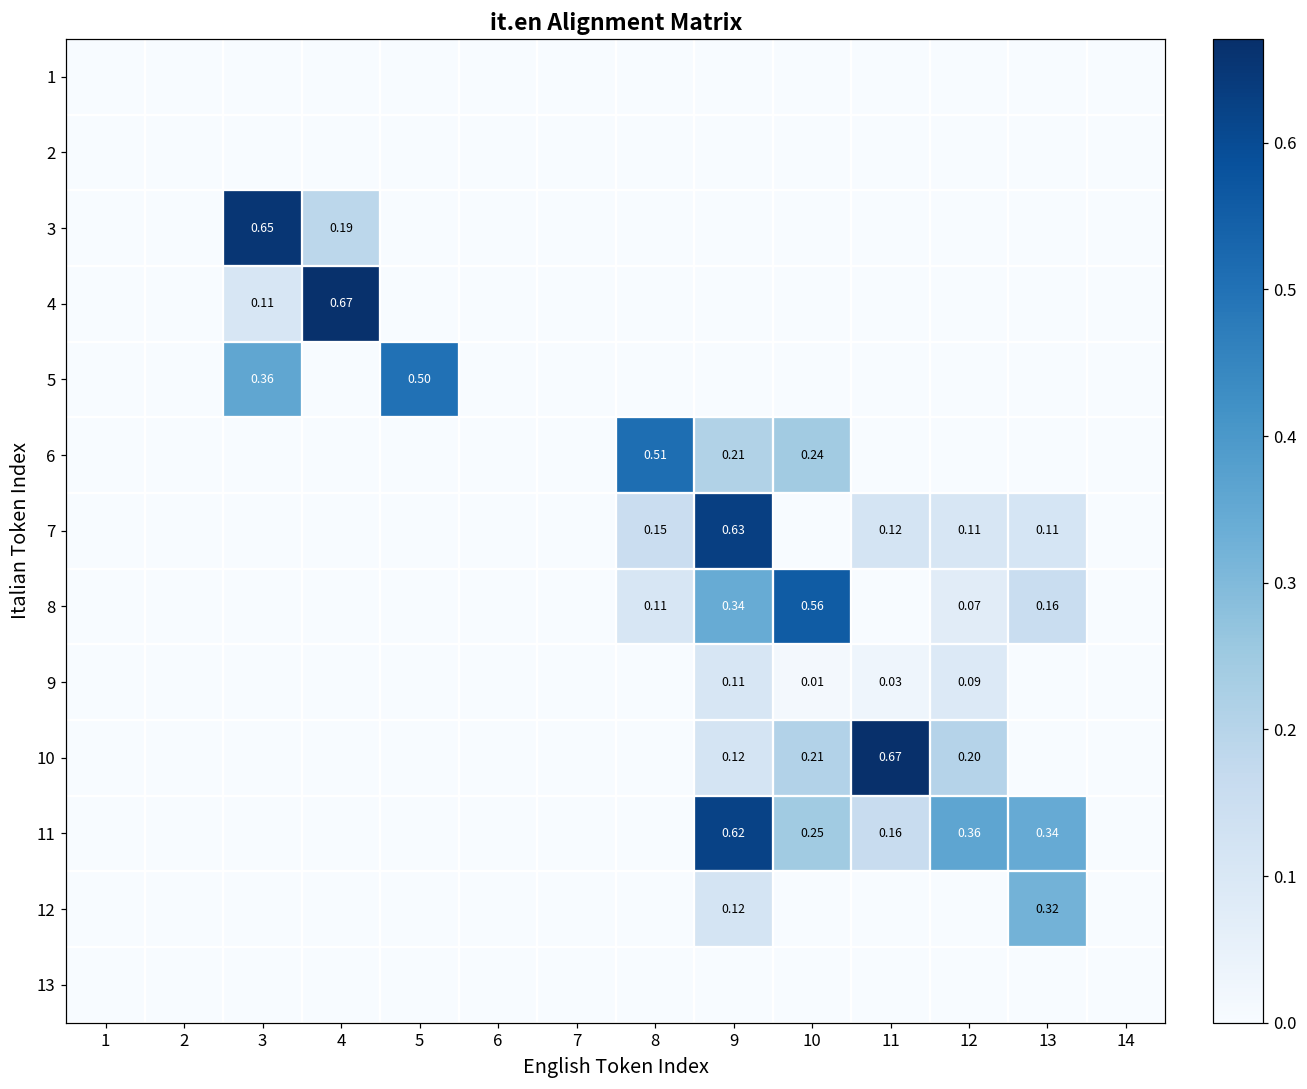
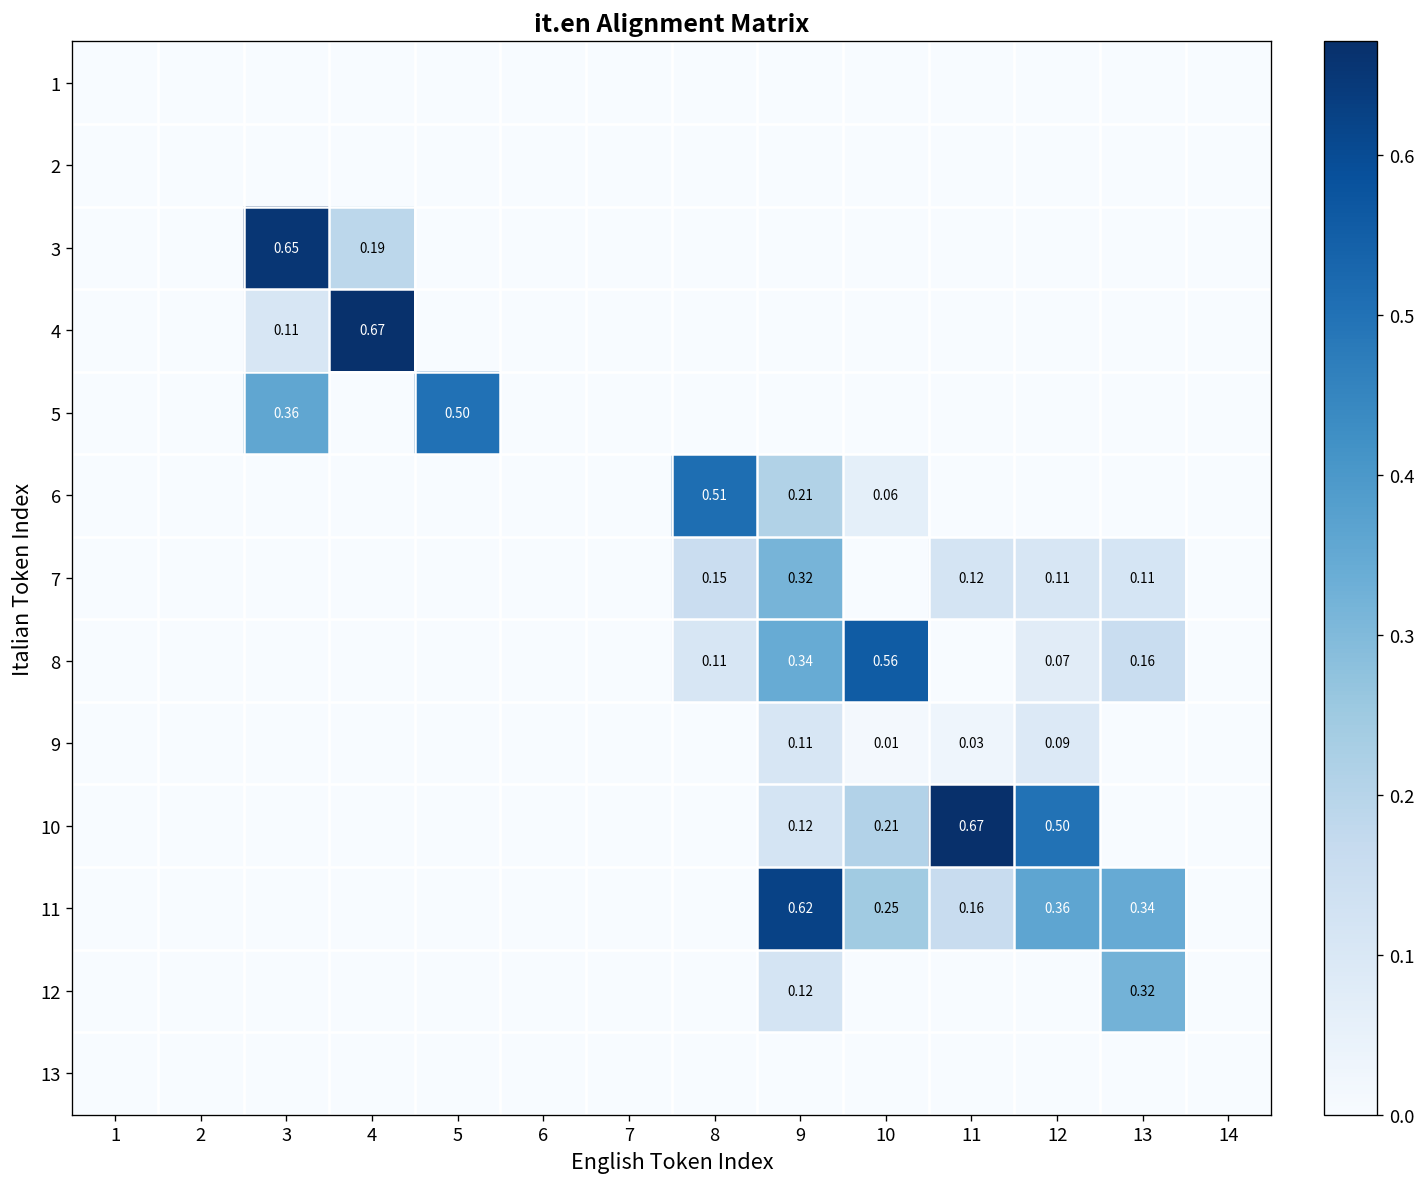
  {
    "3": {
      "3": 0.65,
      "4": 0.19
    },
    "4": {
      "3": 0.11,
      "4": 0.67
    },
    "5": {
      "3": 0.36,
      "5": 0.50
    },
    "6": {
      "8": 0.51,
      "9": 0.21,
-     "10": 0.24
+     "10": 0.06
    },
    "7": {
      "8": 0.15,
-     "9": 0.63,
+     "9": 0.32,
      "11": 0.12,
      "12": 0.11,
      "13": 0.11
    },
    "8": {
      "8": 0.11,
      "9": 0.34,
      "10": 0.56,
      "12": 0.07,
      "13": 0.16
    },
    "9": {
      "9": 0.11,
      "10": 0.01,
      "11": 0.03,
      "12": 0.09
    },
    "10": {
      "9": 0.12,
      "10": 0.21,
      "11": 0.67,
-     "12": 0.20
+     "12": 0.50
    },
    "11": {
      "9": 0.62,
      "10": 0.25,
      "11": 0.16,
      "12": 0.36,
      "13": 0.34
    },
    "12": {
      "9": 0.12,
      "13": 0.32
    }
  }
